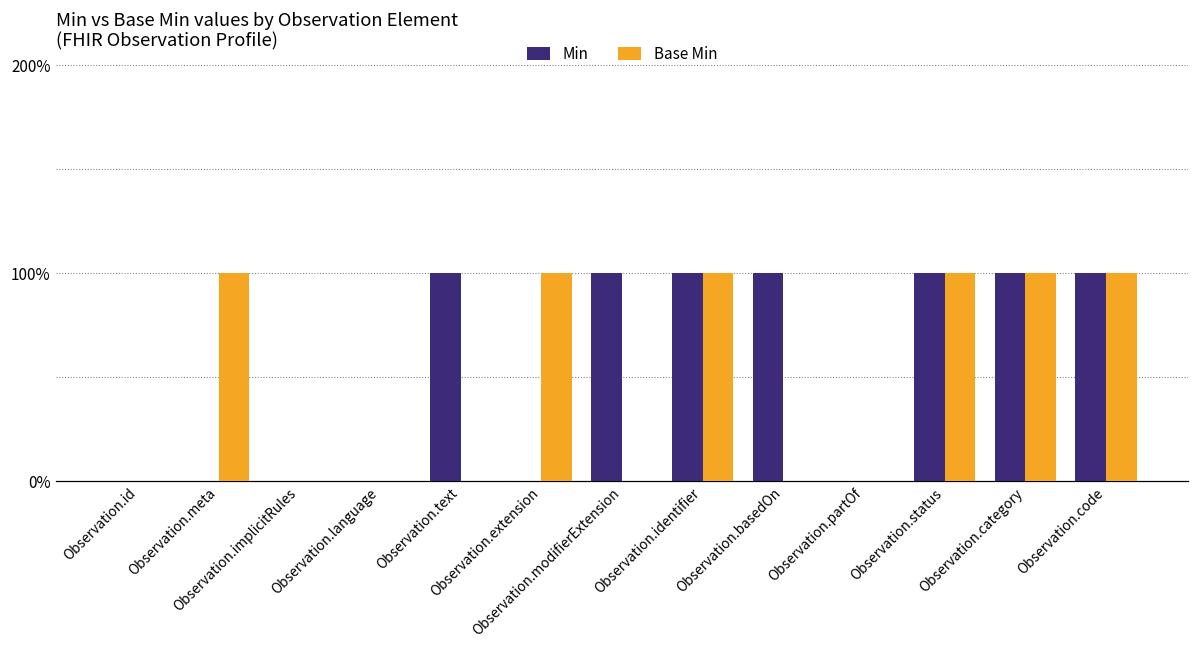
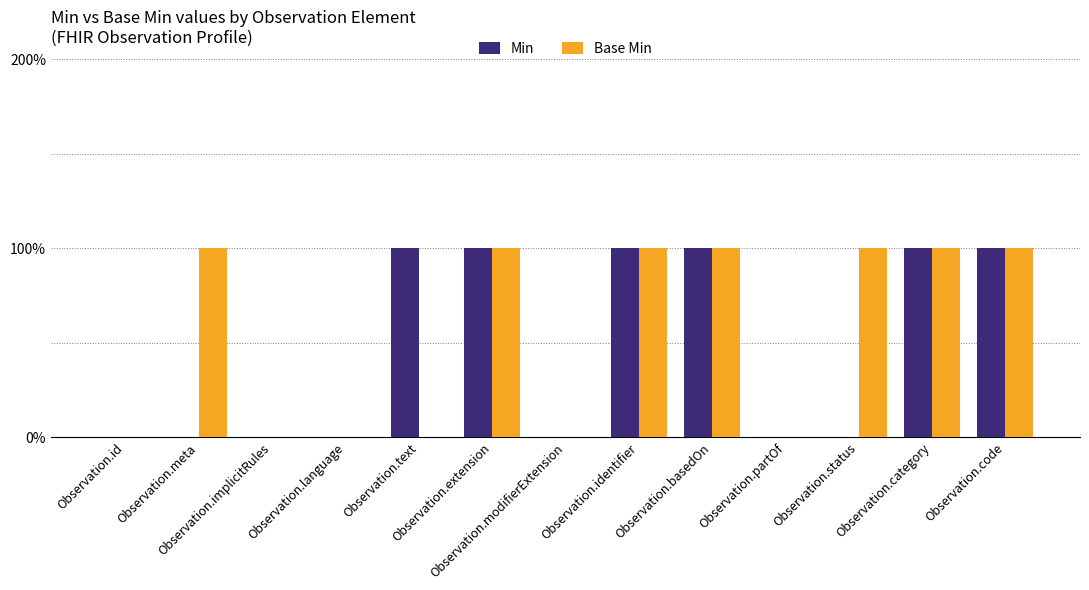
  {
    "Min": {
      "Observation.id": "0%",
      "Observation.meta": "0%",
      "Observation.implicitRules": "0%",
      "Observation.language": "0%",
      "Observation.text": "100%",
-     "Observation.extension": "0%",
-     "Observation.modifierExtension": "100%",
+     "Observation.extension": "100%",
+     "Observation.modifierExtension": "0%",
      "Observation.identifier": "100%",
      "Observation.basedOn": "100%",
      "Observation.partOf": "0%",
-     "Observation.status": "100%",
+     "Observation.status": "0%",
      "Observation.category": "100%",
      "Observation.code": "100%"
    },
    "Base Min": {
      "Observation.id": "0%",
      "Observation.meta": "100%",
      "Observation.implicitRules": "0%",
      "Observation.language": "0%",
      "Observation.text": "0%",
      "Observation.extension": "100%",
      "Observation.modifierExtension": "0%",
      "Observation.identifier": "100%",
-     "Observation.basedOn": "0%",
+     "Observation.basedOn": "100%",
      "Observation.partOf": "0%",
      "Observation.status": "100%",
      "Observation.category": "100%",
      "Observation.code": "100%"
    }
  }
